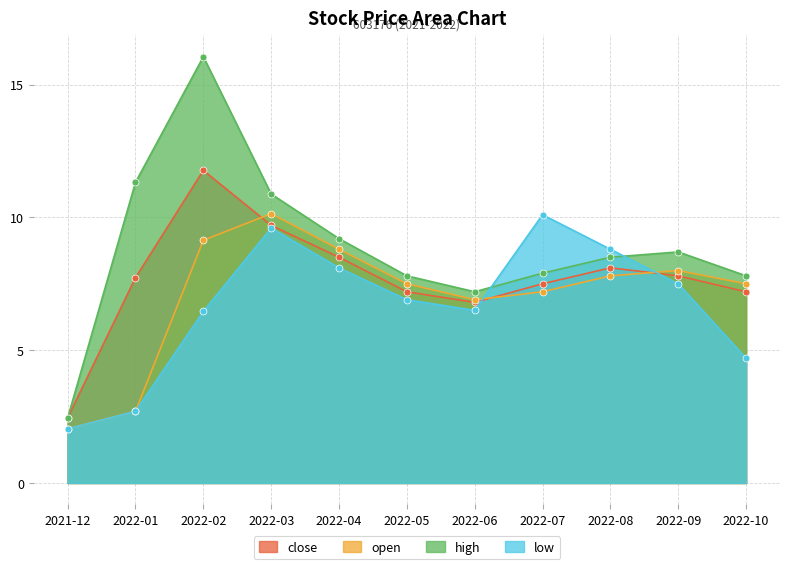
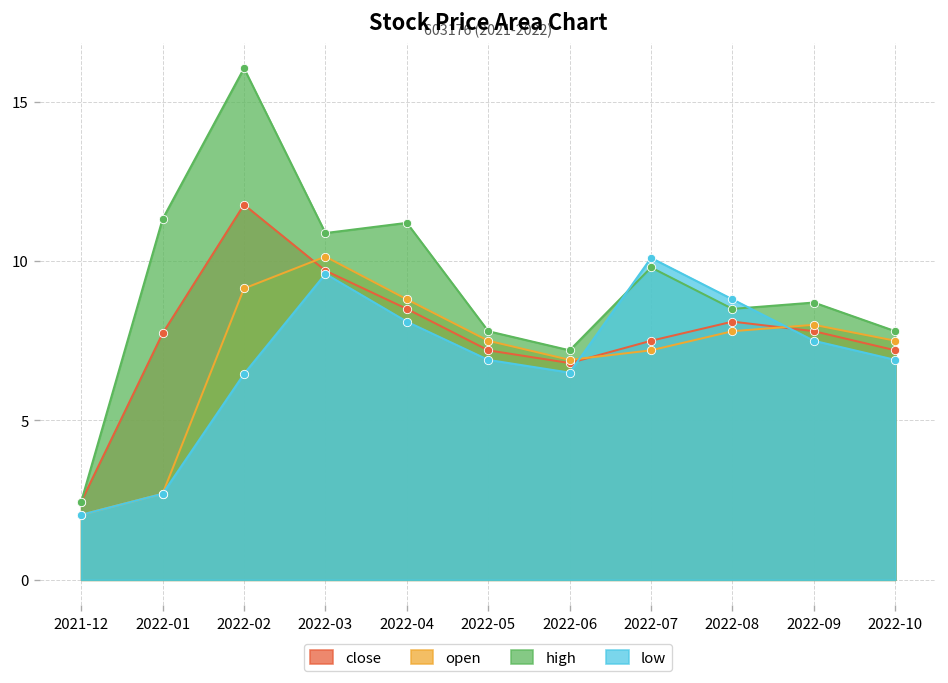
  {
    "close": {
      "2022-01": 7.7,
      "2022-02": 11.8,
      "2022-03": 9.7,
      "2022-04": 8.5,
      "2022-05": 7.2,
      "2022-06": 6.8,
      "2022-07": 7.5,
      "2022-08": 8.1,
      "2022-09": 7.8,
      "2022-10": 7.2
    },
    "open": {
      "2022-02": 9.1,
      "2022-03": 10.1,
      "2022-04": 8.8,
      "2022-05": 7.5,
      "2022-06": 6.9,
      "2022-07": 7.2,
      "2022-08": 7.8,
      "2022-09": 8.0,
      "2022-10": 7.5
    },
    "high": {
      "2022-01": 11.3,
      "2022-02": 16.1,
      "2022-03": 10.9,
-     "2022-04": 9.2,
+     "2022-04": 11.2,
      "2022-05": 7.8,
      "2022-06": 7.2,
-     "2022-07": 7.9,
+     "2022-07": 9.8,
      "2022-08": 8.5,
      "2022-09": 8.7,
      "2022-10": 7.8
    },
    "low": {
      "2022-02": 6.5,
      "2022-03": 9.6,
      "2022-04": 8.1,
      "2022-05": 6.9,
      "2022-06": 6.5,
      "2022-07": 10.1,
      "2022-08": 8.8,
      "2022-09": 7.5,
-     "2022-10": 4.7
+     "2022-10": 6.9
    }
  }
